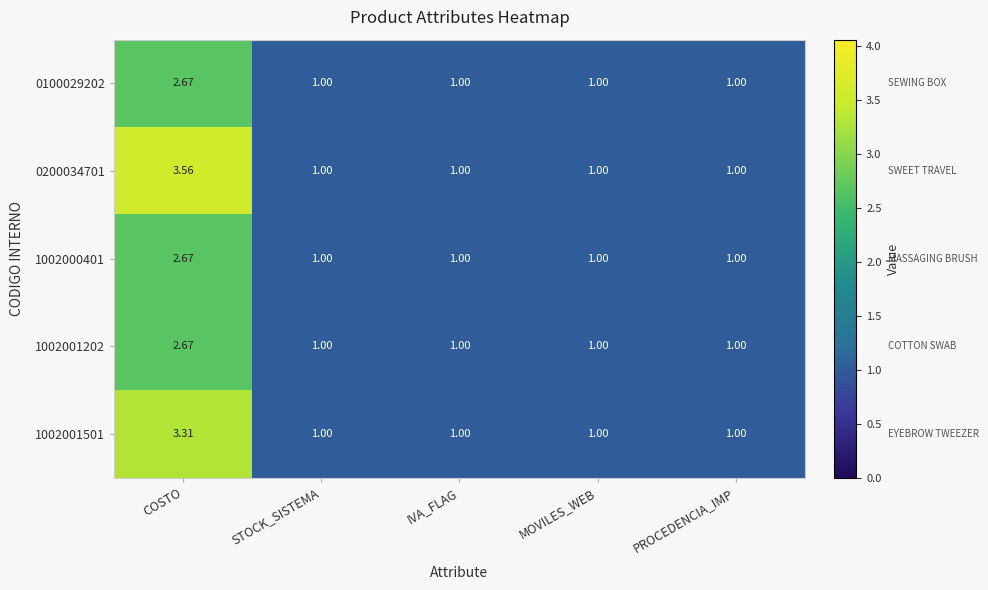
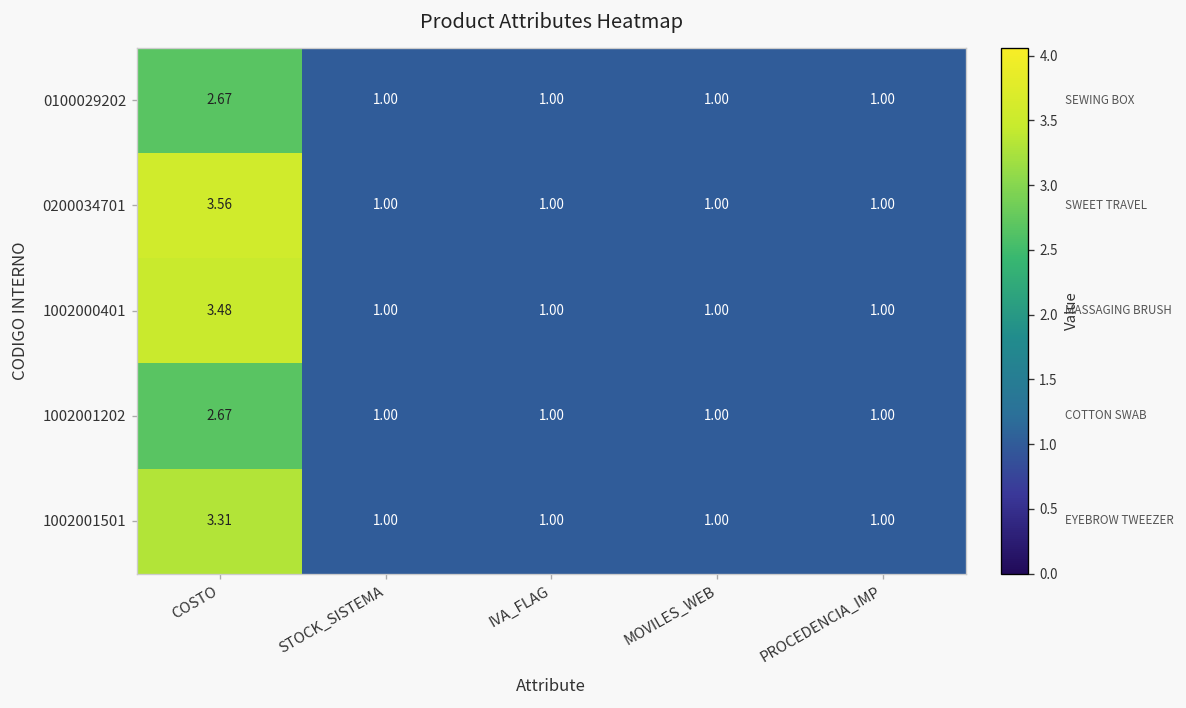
  {
    "0100029202": {
      "COSTO": 2.67,
      "STOCK_SISTEMA": 1.00,
      "IVA_FLAG": 1.00,
      "MOVILES_WEB": 1.00,
      "PROCEDENCIA_IMP": 1.00
    },
    "0200034701": {
      "COSTO": 3.56,
      "STOCK_SISTEMA": 1.00,
      "IVA_FLAG": 1.00,
      "MOVILES_WEB": 1.00,
      "PROCEDENCIA_IMP": 1.00
    },
    "1002000401": {
-     "COSTO": 2.67,
+     "COSTO": 3.48,
      "STOCK_SISTEMA": 1.00,
      "IVA_FLAG": 1.00,
      "MOVILES_WEB": 1.00,
      "PROCEDENCIA_IMP": 1.00
    },
    "1002001202": {
      "COSTO": 2.67,
      "STOCK_SISTEMA": 1.00,
      "IVA_FLAG": 1.00,
      "MOVILES_WEB": 1.00,
      "PROCEDENCIA_IMP": 1.00
    },
    "1002001501": {
      "COSTO": 3.31,
      "STOCK_SISTEMA": 1.00,
      "IVA_FLAG": 1.00,
      "MOVILES_WEB": 1.00,
      "PROCEDENCIA_IMP": 1.00
    }
  }
